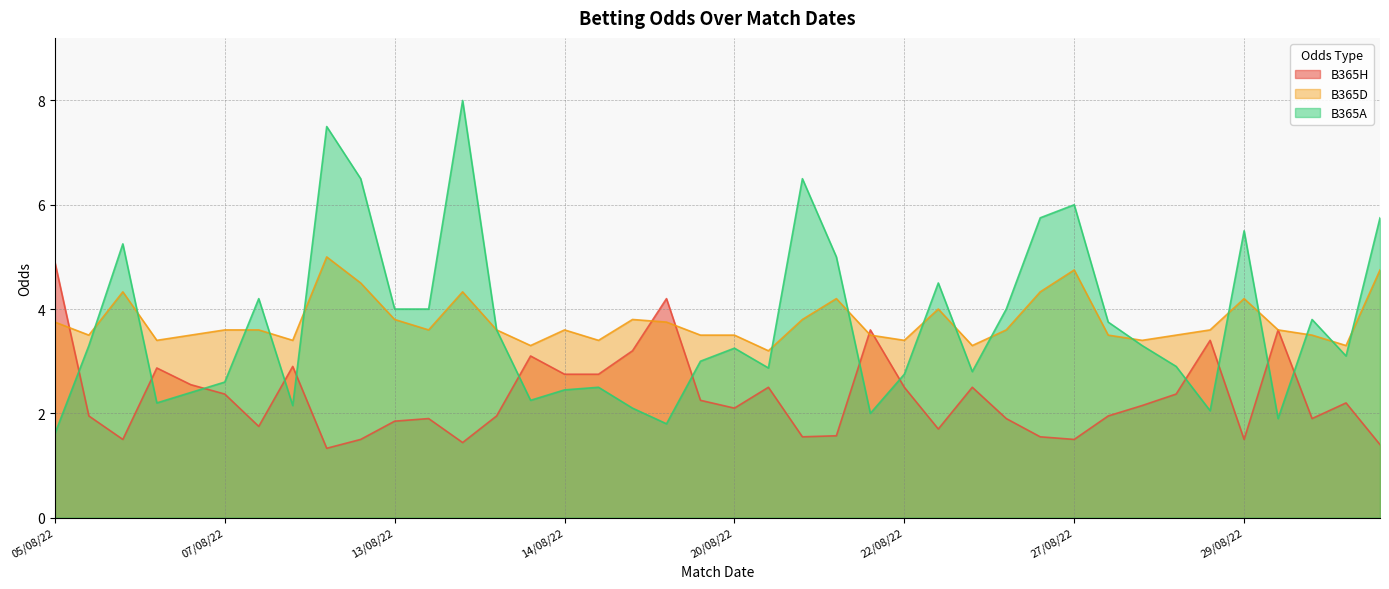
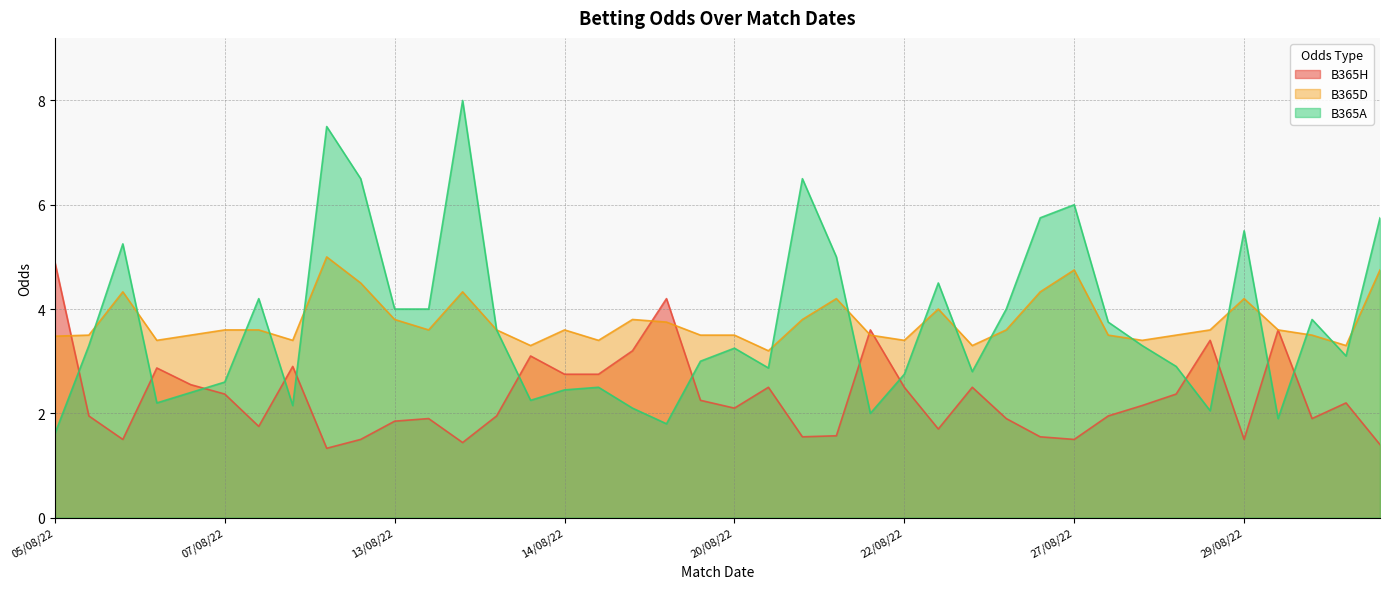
  {
    "B365H": {
      "05/08/22": 4.9
    },
    "B365D": {
-     "05/08/22": 3.8
+     "05/08/22": 3.5
    },
    "B365A": {
      "05/08/22": 1.6
    }
  }
